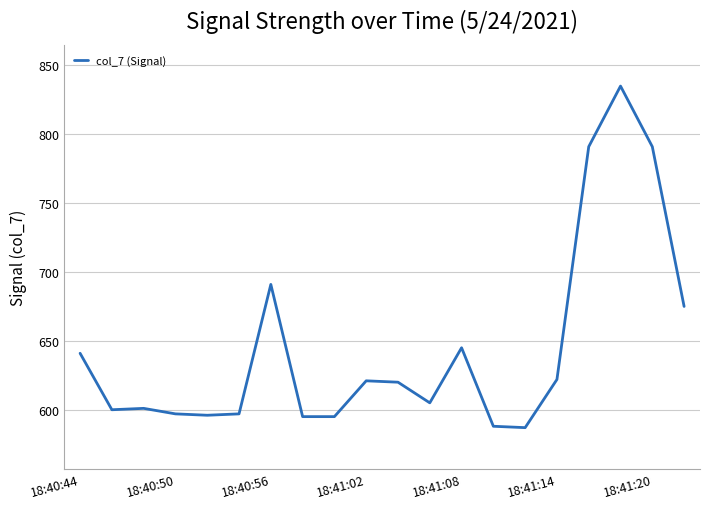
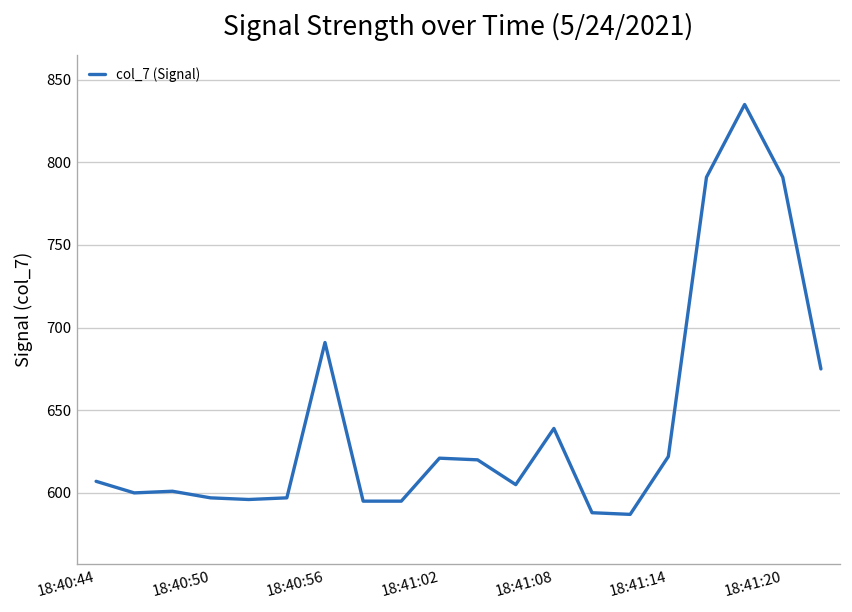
  {
-   "18:40:44": 641,
+   "18:40:44": 607,
    "18:40:50": 597,
    "18:40:56": 691,
    "18:41:02": 621,
-   "18:41:08": 645,
+   "18:41:08": 639,
    "18:41:14": 622,
    "18:41:20": 791
  }
